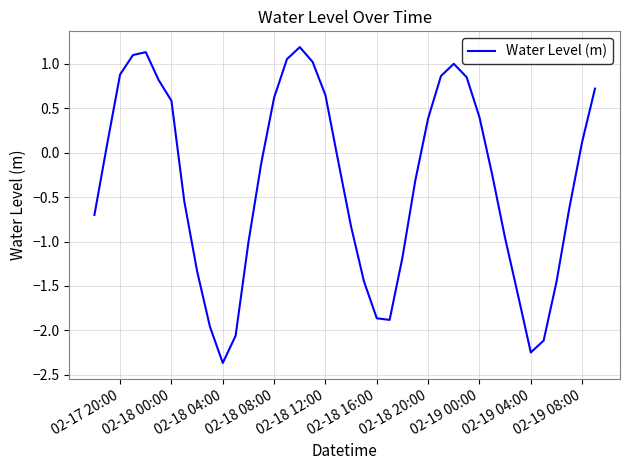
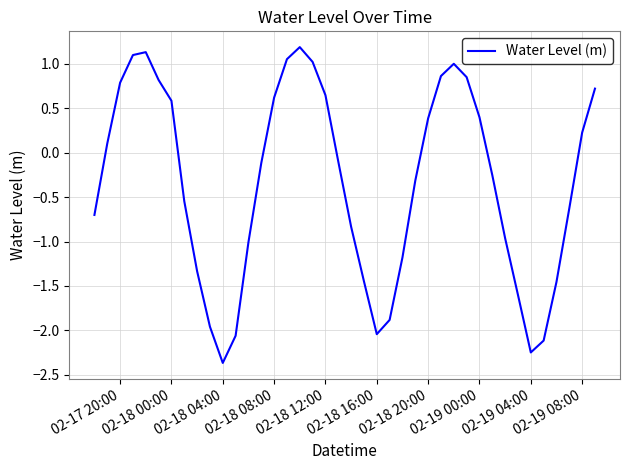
  {
-   "02-17 20:00": 0.9,
+   "02-17 20:00": 0.8,
    "02-18 00:00": 0.6,
    "02-18 04:00": -2.4,
    "02-18 08:00": 0.6,
    "02-18 12:00": 0.6,
-   "02-18 16:00": -1.9,
+   "02-18 16:00": -2.0,
    "02-18 20:00": 0.4,
    "02-19 00:00": 0.4,
    "02-19 04:00": -2.2,
-   "02-19 08:00": 0.1
+   "02-19 08:00": 0.2
  }
